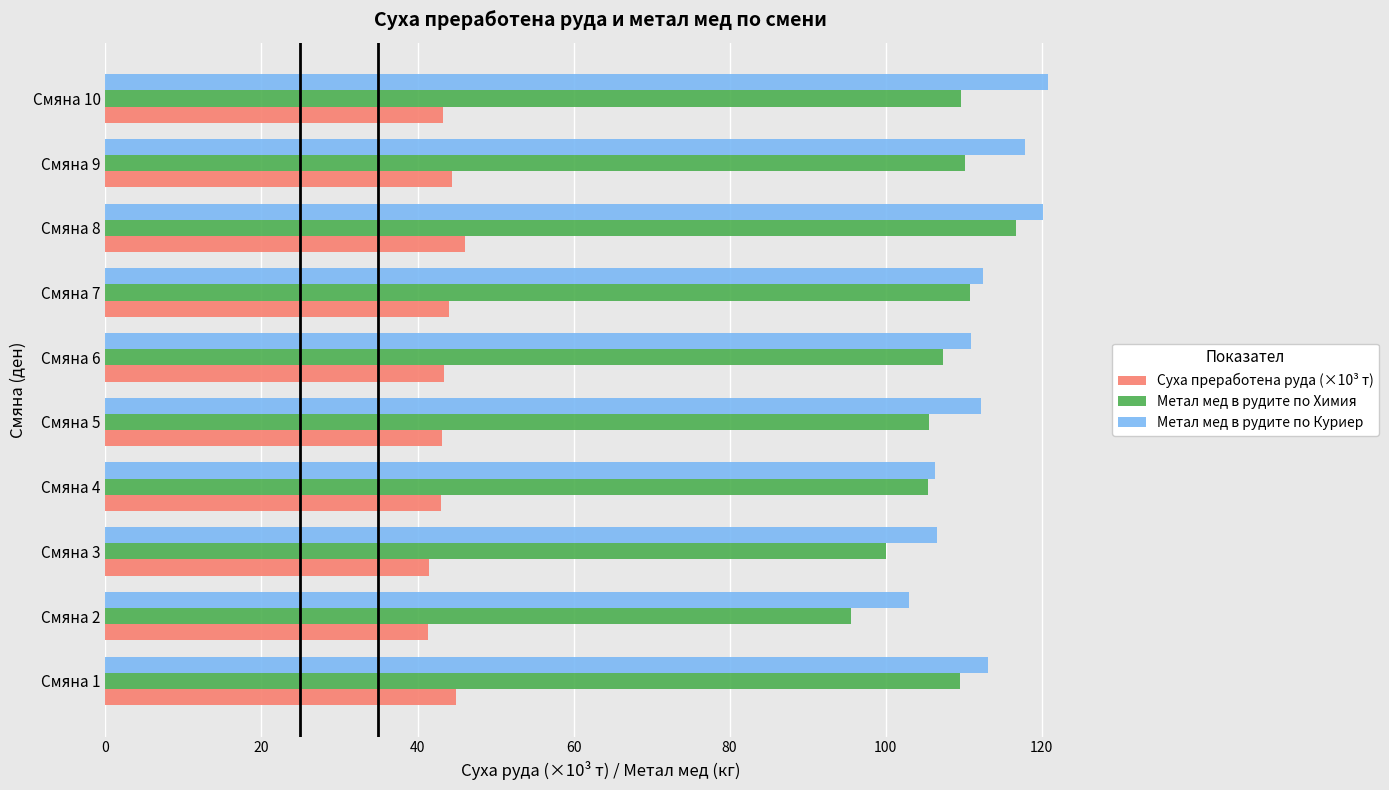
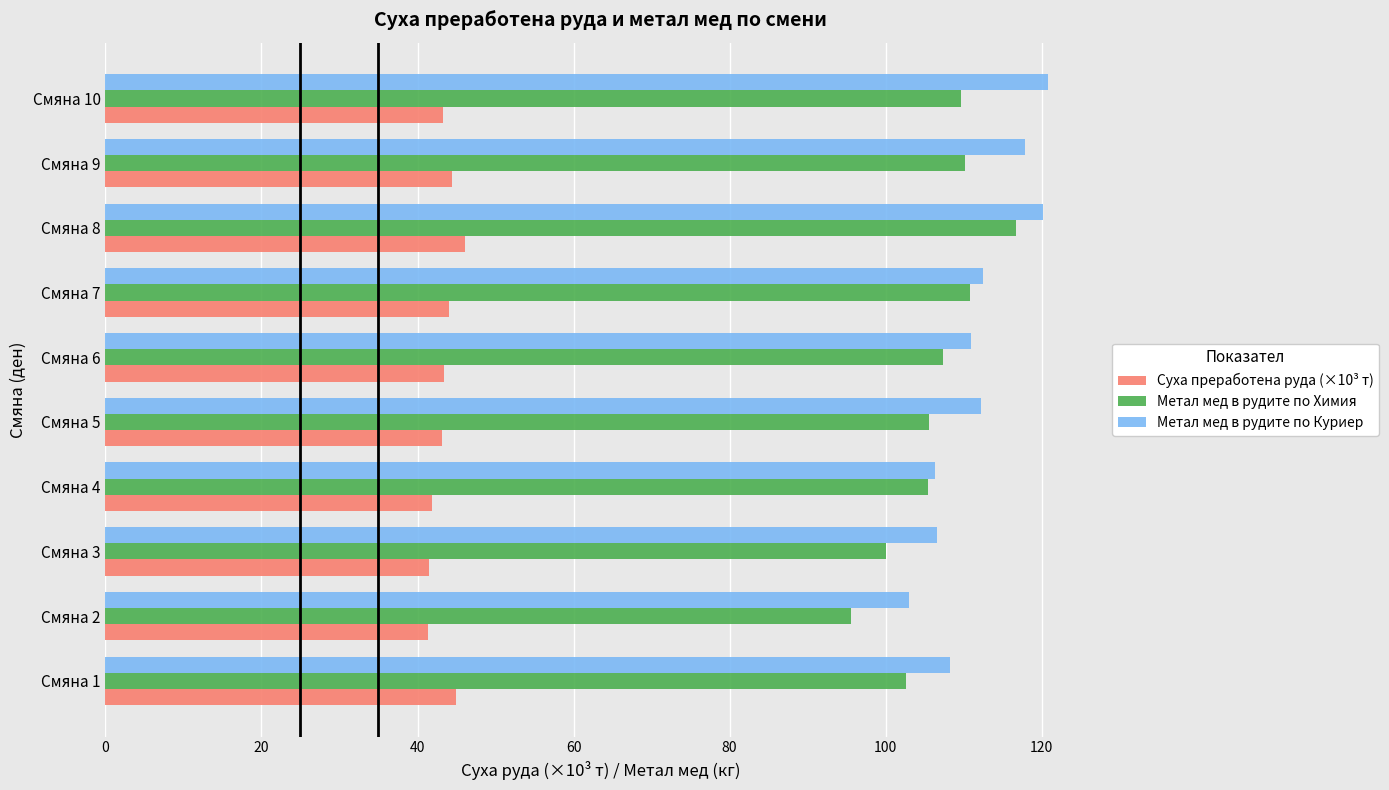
  {
    "Суха преработена руда (×10³ т)": {
      "Смяна 10": 43,
      "Смяна 9": 44,
      "Смяна 8": 46,
      "Смяна 7": 44,
      "Смяна 6": 43,
      "Смяна 5": 43,
-     "Смяна 4": 43,
+     "Смяна 4": 42,
      "Смяна 3": 41,
      "Смяна 2": 41,
      "Смяна 1": 45
    },
    "Метал мед в рудите по Химия": {
      "Смяна 10": 110,
      "Смяна 9": 110,
      "Смяна 8": 117,
      "Смяна 7": 111,
      "Смяна 6": 107,
      "Смяна 5": 106,
      "Смяна 4": 105,
      "Смяна 3": 100,
      "Смяна 2": 96,
-     "Смяна 1": 110
+     "Смяна 1": 103
    },
    "Метал мед в рудите по Куриер": {
      "Смяна 10": 121,
      "Смяна 9": 118,
      "Смяна 8": 120,
      "Смяна 7": 112,
      "Смяна 6": 111,
      "Смяна 5": 112,
      "Смяна 4": 106,
      "Смяна 3": 107,
      "Смяна 2": 103,
-     "Смяна 1": 113
+     "Смяна 1": 108
    }
  }
